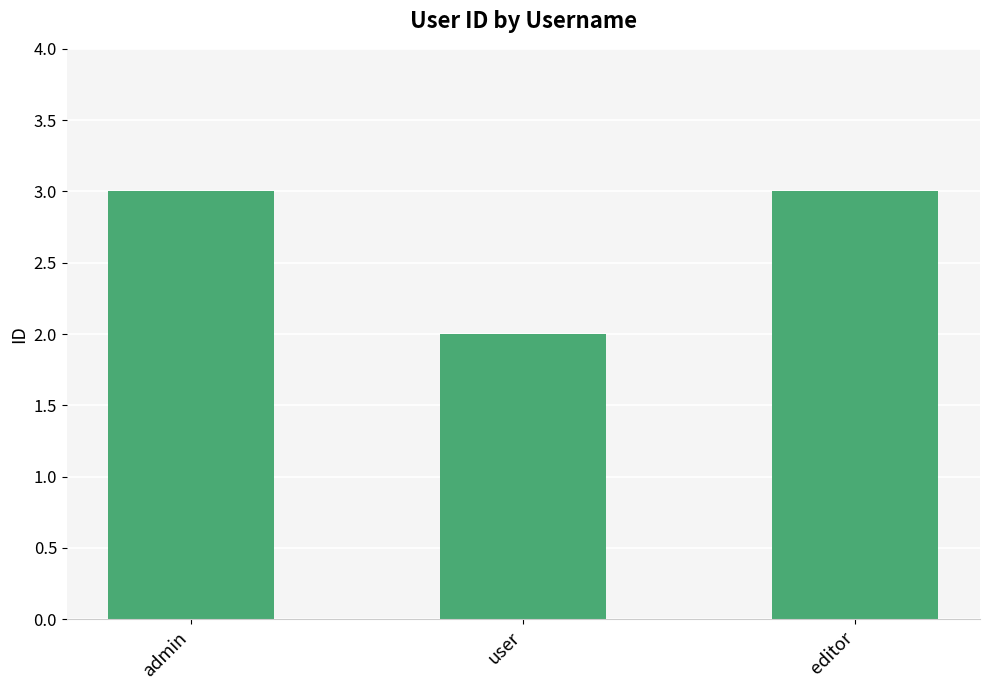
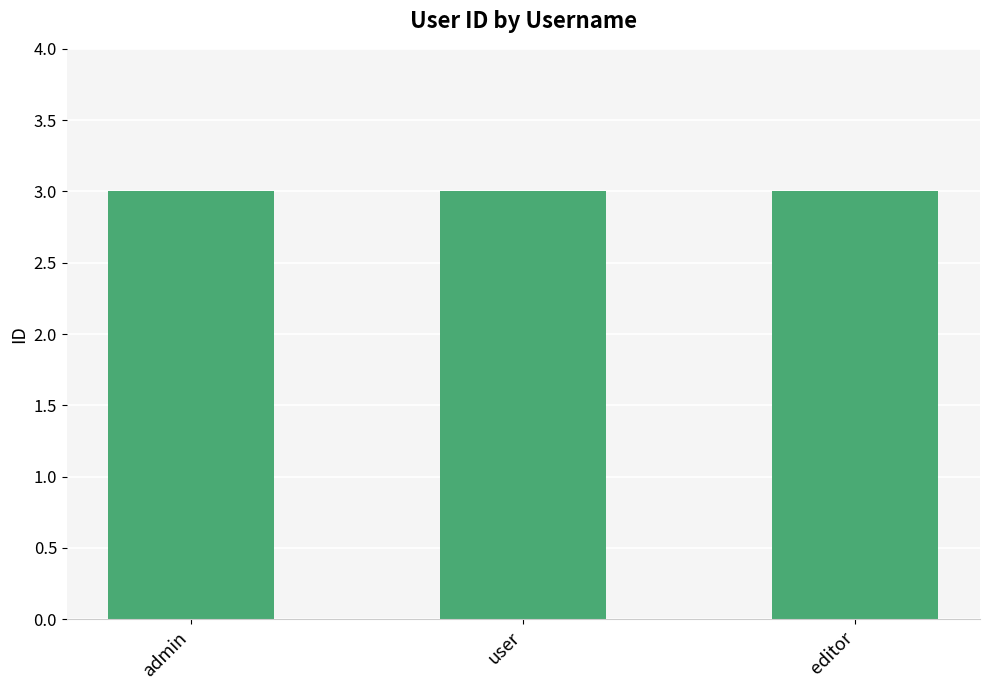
  {
    "admin": 3,
-   "user": 2,
+   "user": 3,
    "editor": 3
  }
